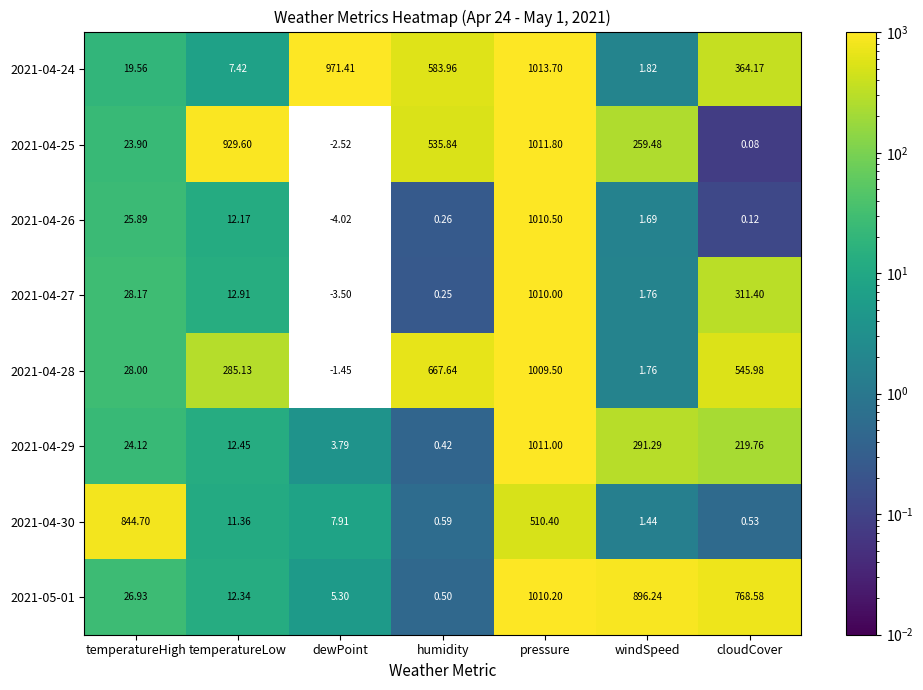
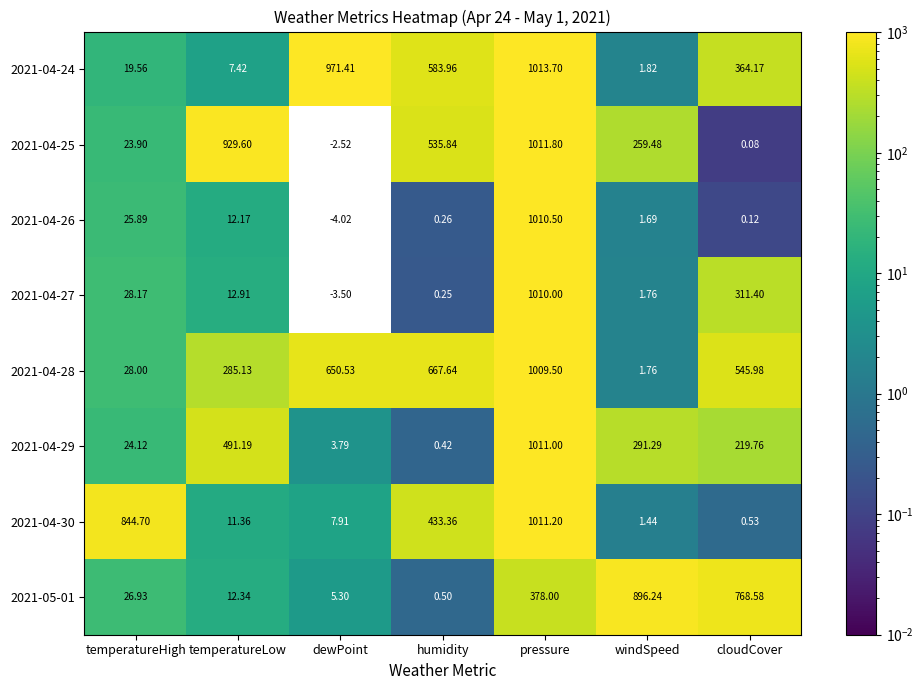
  {
    "2021-04-24": {
      "temperatureHigh": 19.56,
      "temperatureLow": 7.42,
      "dewPoint": 971.41,
      "humidity": 583.96,
      "pressure": 1013.70,
      "windSpeed": 1.82,
      "cloudCover": 364.17
    },
    "2021-04-25": {
      "temperatureHigh": 23.90,
      "temperatureLow": 929.60,
      "dewPoint": -2.52,
      "humidity": 535.84,
      "pressure": 1011.80,
      "windSpeed": 259.48,
      "cloudCover": 0.08
    },
    "2021-04-26": {
      "temperatureHigh": 25.89,
      "temperatureLow": 12.17,
      "dewPoint": -4.02,
      "humidity": 0.26,
      "pressure": 1010.50,
      "windSpeed": 1.69,
      "cloudCover": 0.12
    },
    "2021-04-27": {
      "temperatureHigh": 28.17,
      "temperatureLow": 12.91,
      "dewPoint": -3.50,
      "humidity": 0.25,
      "pressure": 1010.00,
      "windSpeed": 1.76,
      "cloudCover": 311.40
    },
    "2021-04-28": {
      "temperatureHigh": 28.00,
      "temperatureLow": 285.13,
-     "dewPoint": -1.45,
+     "dewPoint": 650.53,
      "humidity": 667.64,
      "pressure": 1009.50,
      "windSpeed": 1.76,
      "cloudCover": 545.98
    },
    "2021-04-29": {
      "temperatureHigh": 24.12,
-     "temperatureLow": 12.45,
+     "temperatureLow": 491.19,
      "dewPoint": 3.79,
      "humidity": 0.42,
      "pressure": 1011.00,
      "windSpeed": 291.29,
      "cloudCover": 219.76
    },
    "2021-04-30": {
      "temperatureHigh": 844.70,
      "temperatureLow": 11.36,
      "dewPoint": 7.91,
-     "humidity": 0.59,
-     "pressure": 510.40,
+     "humidity": 433.36,
+     "pressure": 1011.20,
      "windSpeed": 1.44,
      "cloudCover": 0.53
    },
    "2021-05-01": {
      "temperatureHigh": 26.93,
      "temperatureLow": 12.34,
      "dewPoint": 5.30,
      "humidity": 0.50,
-     "pressure": 1010.20,
+     "pressure": 378.00,
      "windSpeed": 896.24,
      "cloudCover": 768.58
    }
  }
